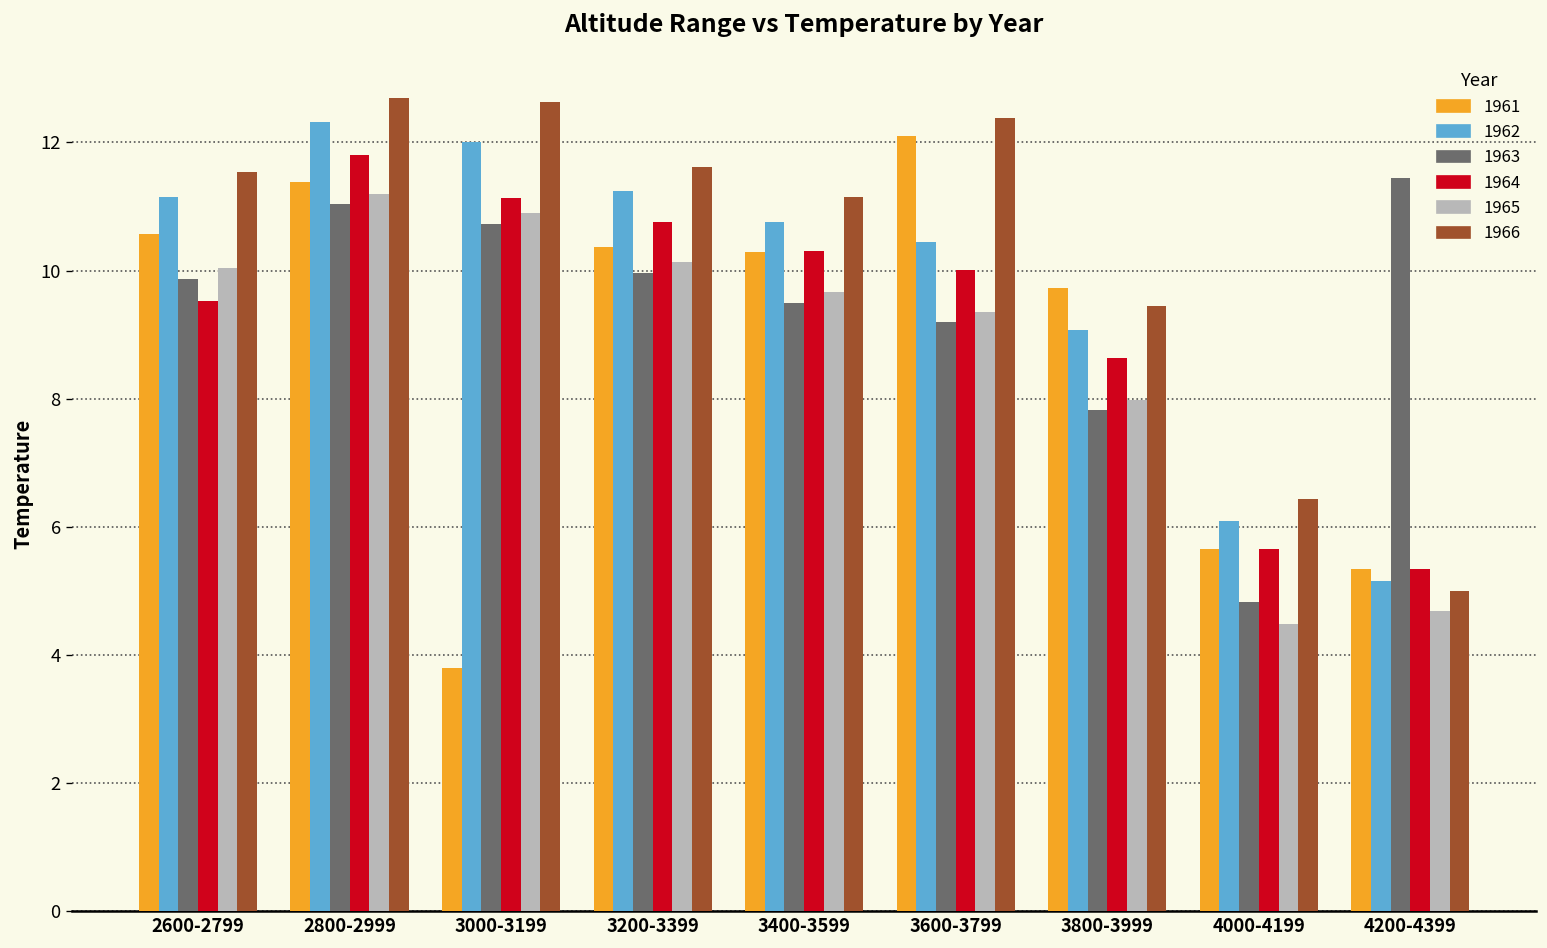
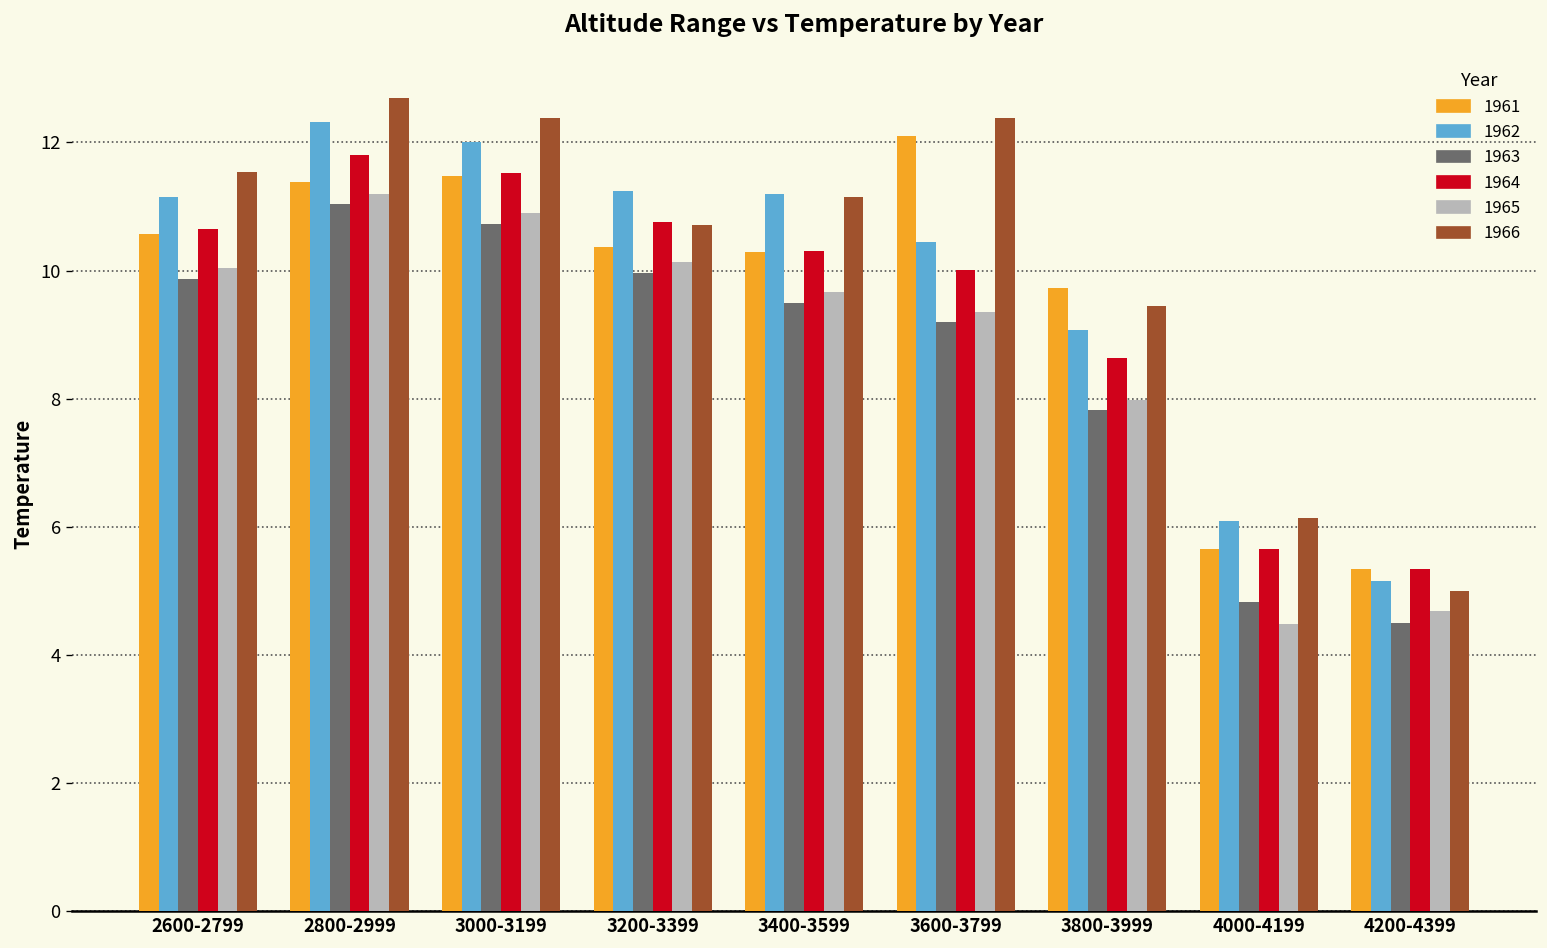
  {
    "1961": {
      "2600-2799": 10.6,
      "2800-2999": 11.4,
-     "3000-3199": 3.8,
+     "3000-3199": 11.5,
      "3200-3399": 10.4,
      "3400-3599": 10.3,
      "3600-3799": 12.1,
      "3800-3999": 9.7,
      "4000-4199": 5.7,
      "4200-4399": 5.3
    },
    "1962": {
      "2600-2799": 11.1,
      "2800-2999": 12.3,
      "3000-3199": 12.0,
      "3200-3399": 11.2,
-     "3400-3599": 10.8,
+     "3400-3599": 11.2,
      "3600-3799": 10.4,
      "3800-3999": 9.1,
      "4000-4199": 6.1,
      "4200-4399": 5.2
    },
    "1963": {
      "2600-2799": 9.9,
      "2800-2999": 11.0,
      "3000-3199": 10.7,
      "3200-3399": 10.0,
      "3400-3599": 9.5,
      "3600-3799": 9.2,
      "3800-3999": 7.8,
      "4000-4199": 4.8,
-     "4200-4399": 11.4
+     "4200-4399": 4.5
    },
    "1964": {
-     "2600-2799": 9.5,
+     "2600-2799": 10.7,
      "2800-2999": 11.8,
-     "3000-3199": 11.1,
+     "3000-3199": 11.5,
      "3200-3399": 10.8,
      "3400-3599": 10.3,
      "3600-3799": 10.0,
      "3800-3999": 8.6,
      "4000-4199": 5.7,
      "4200-4399": 5.3
    },
    "1965": {
      "2600-2799": 10.0,
      "2800-2999": 11.2,
      "3000-3199": 10.9,
      "3200-3399": 10.1,
      "3400-3599": 9.7,
      "3600-3799": 9.4,
      "3800-3999": 8.0,
      "4000-4199": 4.5,
      "4200-4399": 4.7
    },
    "1966": {
      "2600-2799": 11.5,
      "2800-2999": 12.7,
-     "3000-3199": 12.6,
-     "3200-3399": 11.6,
+     "3000-3199": 12.4,
+     "3200-3399": 10.7,
      "3400-3599": 11.1,
      "3600-3799": 12.4,
      "3800-3999": 9.5,
-     "4000-4199": 6.4,
+     "4000-4199": 6.1,
      "4200-4399": 5.0
    }
  }
